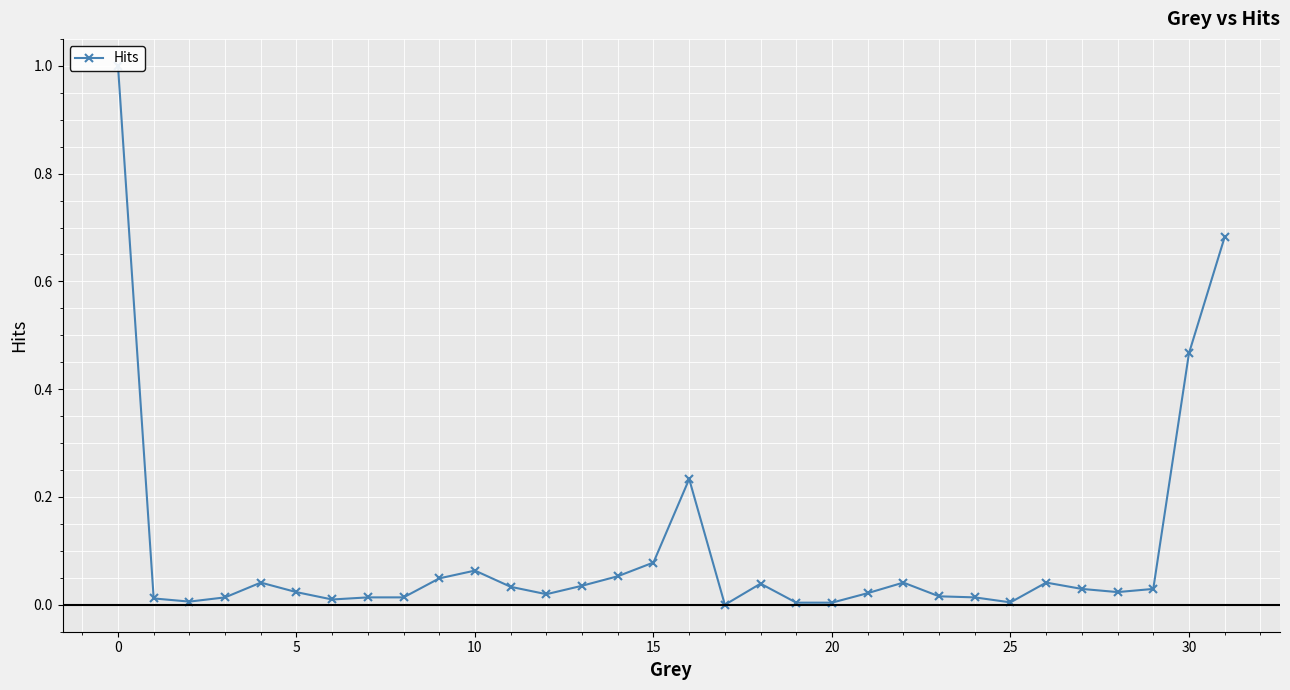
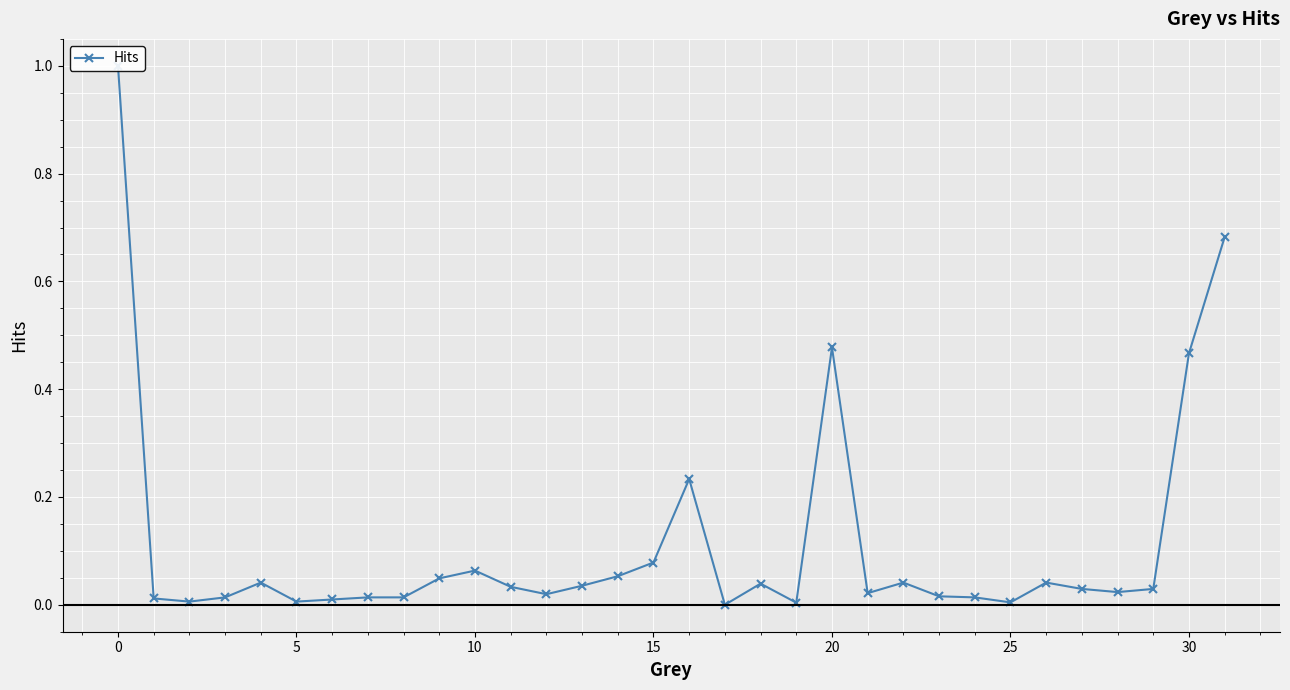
  {
-   "5": 0.02,
+   "5": 0.01,
    "10": 0.06,
    "15": 0.08,
-   "20": 0.00,
+   "20": 0.48,
    "25": 0.00,
    "30": 0.47
  }
